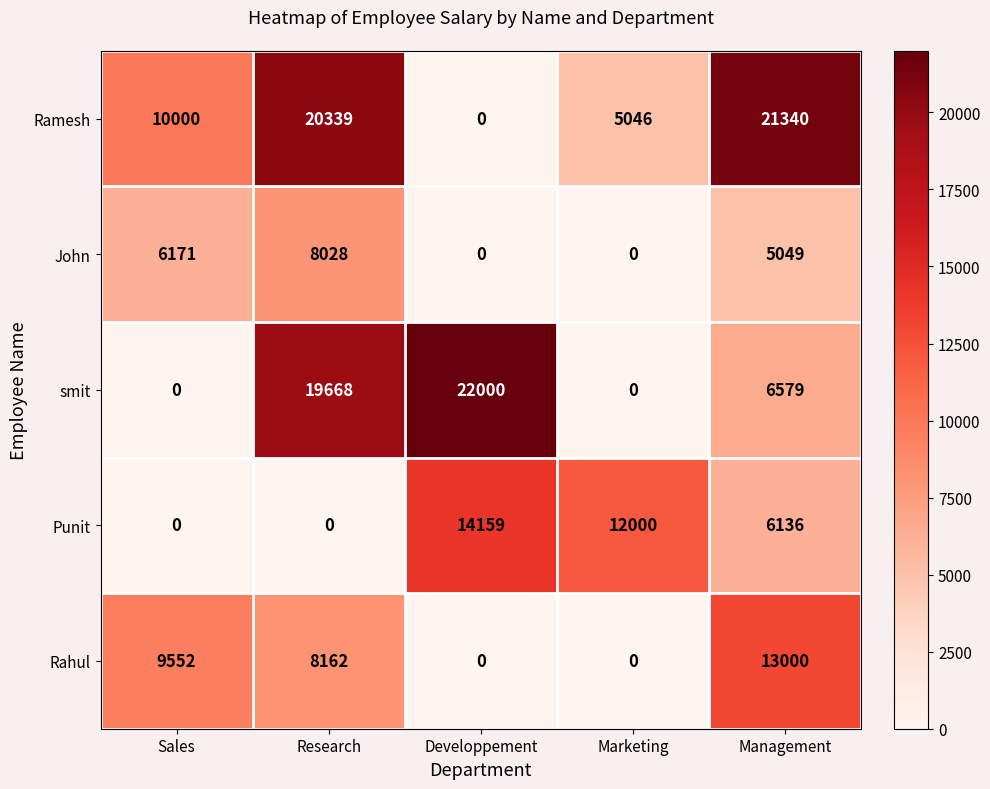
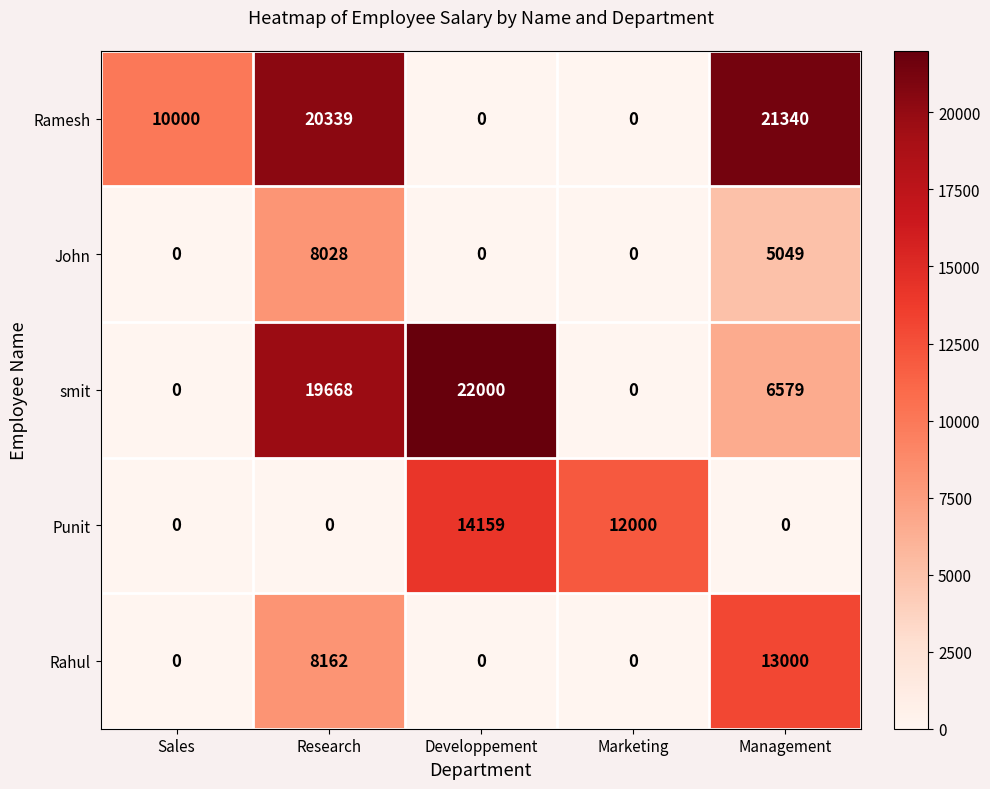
  {
    "Ramesh": {
      "Sales": 10000,
      "Research": 20339,
      "Developpement": 0,
-     "Marketing": 5046,
+     "Marketing": 0,
      "Management": 21340
    },
    "John": {
-     "Sales": 6171,
+     "Sales": 0,
      "Research": 8028,
      "Developpement": 0,
      "Marketing": 0,
      "Management": 5049
    },
    "smit": {
      "Sales": 0,
      "Research": 19668,
      "Developpement": 22000,
      "Marketing": 0,
      "Management": 6579
    },
    "Punit": {
      "Sales": 0,
      "Research": 0,
      "Developpement": 14159,
      "Marketing": 12000,
-     "Management": 6136
+     "Management": 0
    },
    "Rahul": {
-     "Sales": 9552,
+     "Sales": 0,
      "Research": 8162,
      "Developpement": 0,
      "Marketing": 0,
      "Management": 13000
    }
  }
